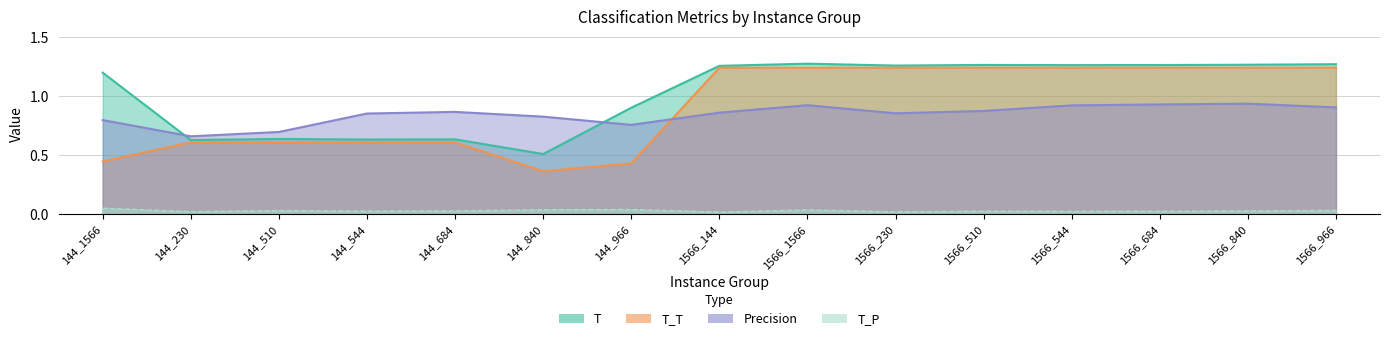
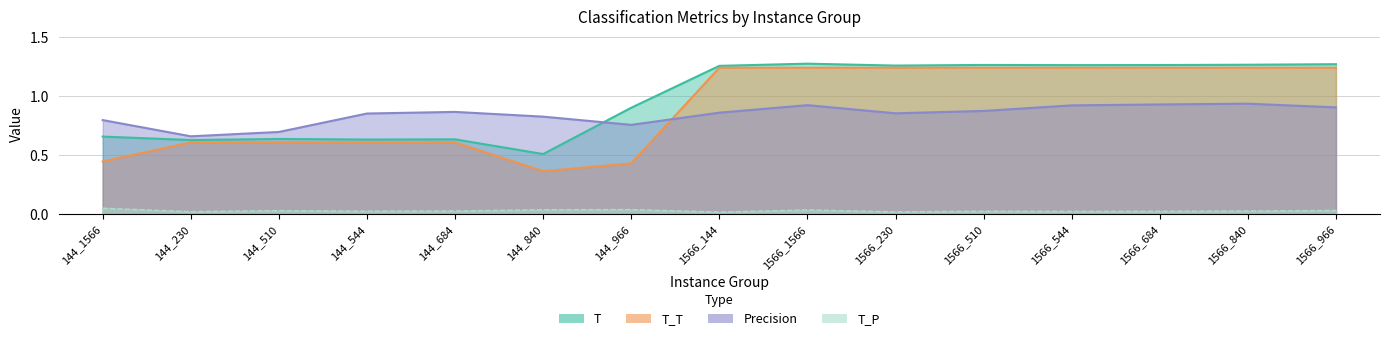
  {
    "T": {
-     "144_1566": 1.20,
+     "144_1566": 0.65,
      "144_510": 0.63,
      "144_544": 0.63,
      "144_684": 0.63,
      "144_840": 0.51,
      "144_966": 0.90,
      "1566_1566": 1.27,
      "1566_510": 1.26,
      "1566_544": 1.26,
      "1566_684": 1.26,
      "1566_840": 1.26,
      "1566_966": 1.27
    },
    "T_T": {
      "144_1566": 0.44,
      "144_510": 0.61,
      "144_544": 0.61,
      "144_684": 0.61,
      "144_840": 0.36,
      "144_966": 0.43,
      "1566_1566": 1.24,
      "1566_510": 1.24,
      "1566_544": 1.24,
      "1566_684": 1.24,
      "1566_840": 1.24,
      "1566_966": 1.24
    }
  }
